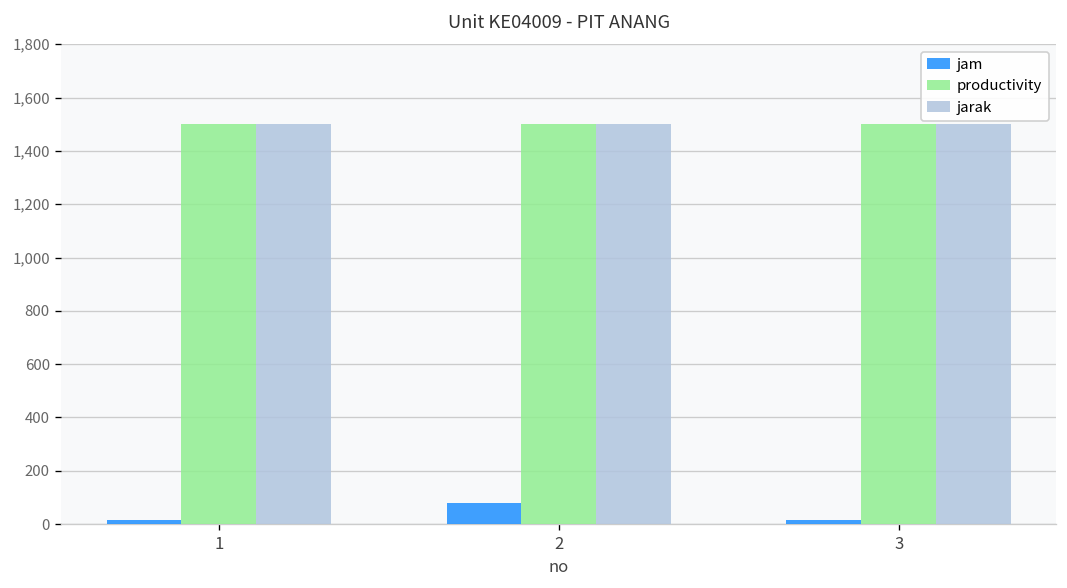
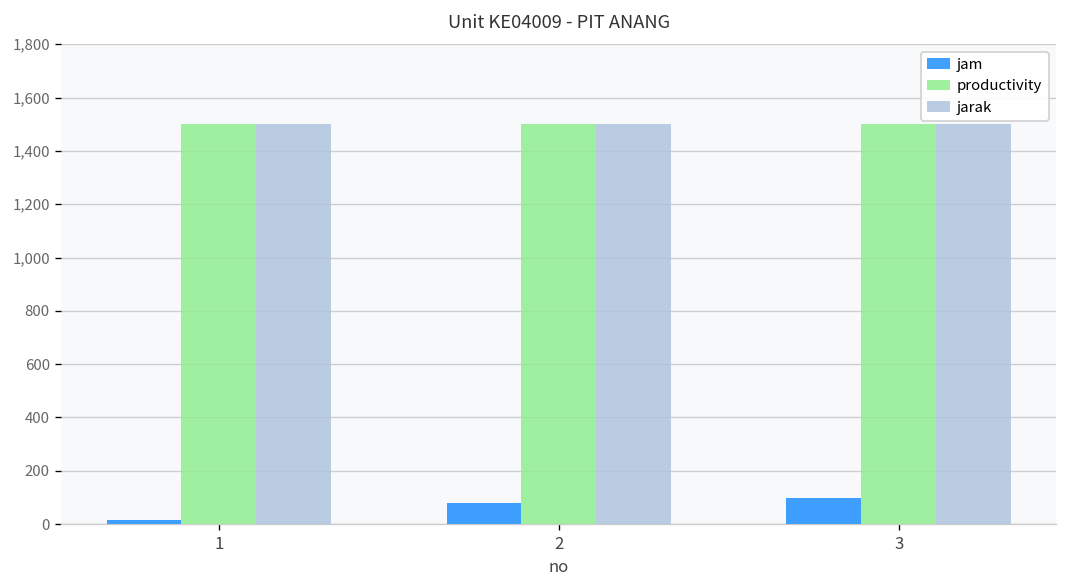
  {
    "jam": {
      "1": "10",
      "2": "80",
-     "3": "20"
+     "3": "100"
    },
    "productivity": {
      "1": "1,500",
      "2": "1,500",
      "3": "1,500"
    },
    "jarak": {
      "1": "1,500",
      "2": "1,500"
    }
  }
